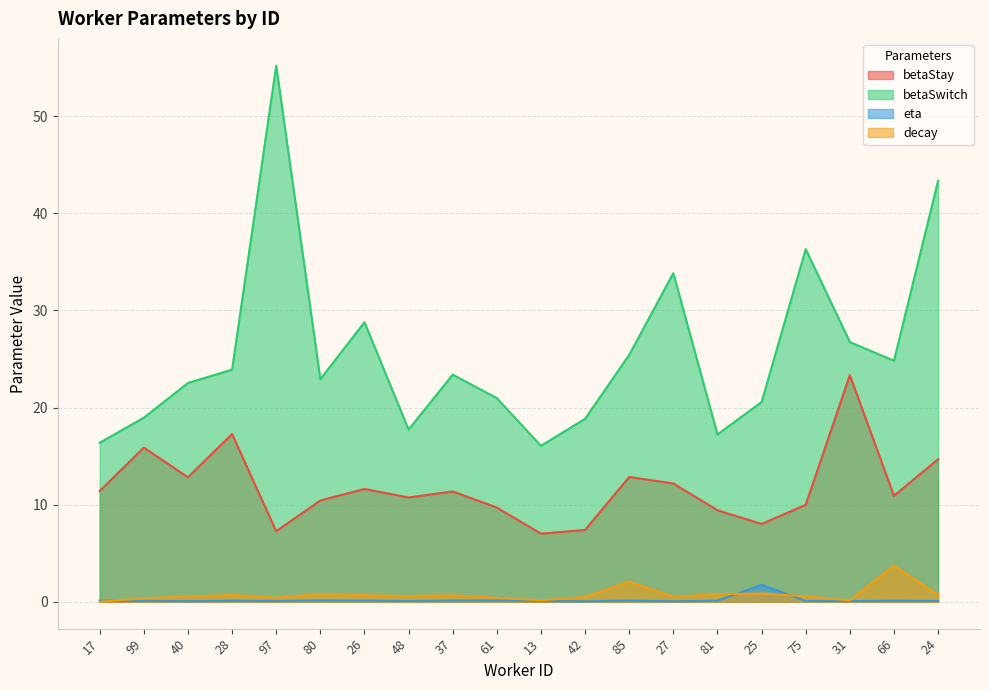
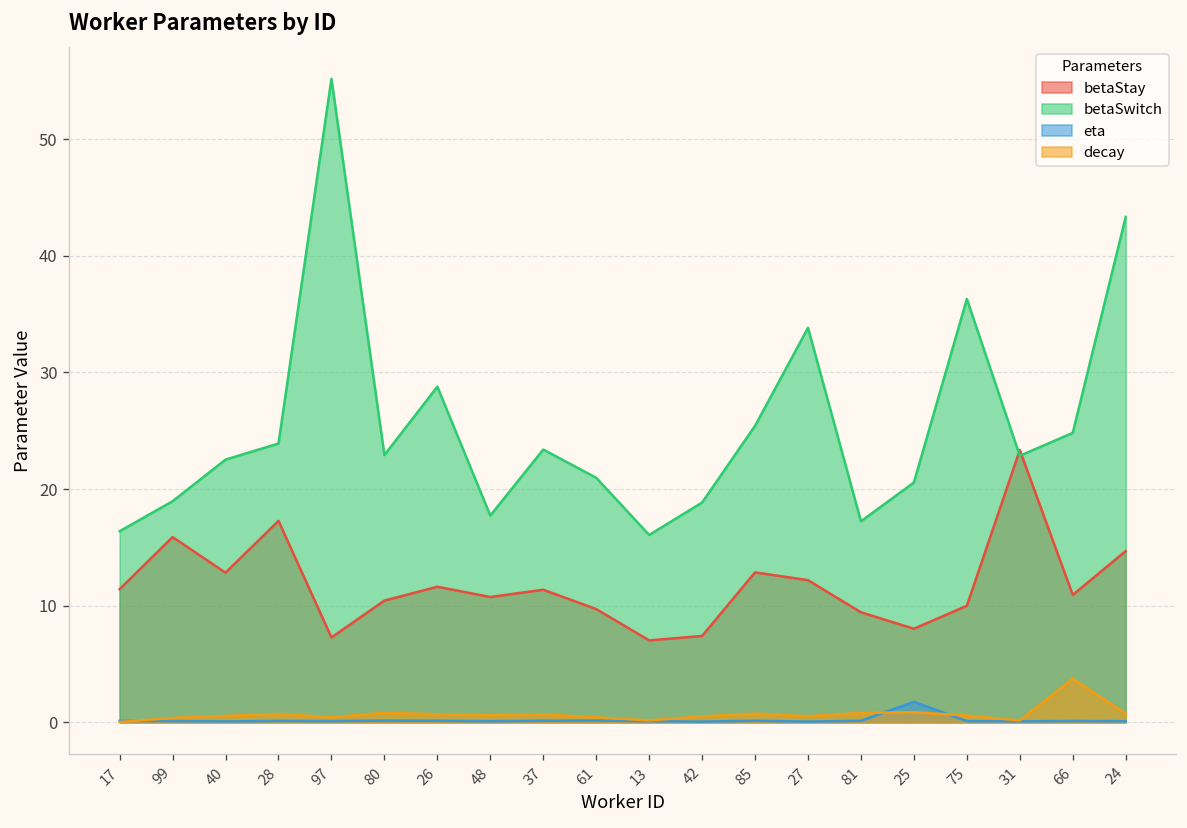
  {
    "betaStay": {
      "17": 11,
      "99": 16,
      "40": 13,
      "28": 17,
      "97": 7,
      "80": 10,
      "26": 12,
      "48": 11,
      "37": 11,
      "61": 10,
      "13": 7,
      "42": 7,
      "85": 13,
      "27": 12,
      "81": 9,
      "25": 8,
      "75": 10,
      "31": 23,
      "66": 11,
      "24": 15
    },
    "betaSwitch": {
      "17": 16,
      "99": 19,
      "40": 23,
      "28": 24,
      "97": 55,
      "80": 23,
      "26": 29,
      "48": 18,
      "37": 23,
      "61": 21,
      "13": 16,
      "42": 19,
      "85": 25,
      "27": 34,
      "81": 17,
      "25": 21,
      "75": 36,
-     "31": 27,
+     "31": 23,
      "66": 25,
      "24": 43
    },
    "eta": {
      "99": 0,
      "40": 0,
      "28": 0,
      "97": 0,
      "80": 0,
      "26": 0,
      "48": 0,
      "37": 0,
      "61": 0,
      "42": 0,
      "85": 0,
      "27": 0,
      "81": 0,
      "25": 2,
      "75": 0,
      "66": 0,
      "24": 0
    },
    "decay": {
      "99": 0,
      "40": 1,
      "28": 1,
      "97": 0,
      "80": 1,
      "26": 1,
      "48": 1,
      "37": 1,
      "61": 0,
      "42": 0,
-     "85": 2,
+     "85": 1,
      "27": 1,
      "81": 1,
      "25": 1,
      "75": 1,
      "66": 4,
      "24": 1
    }
  }
